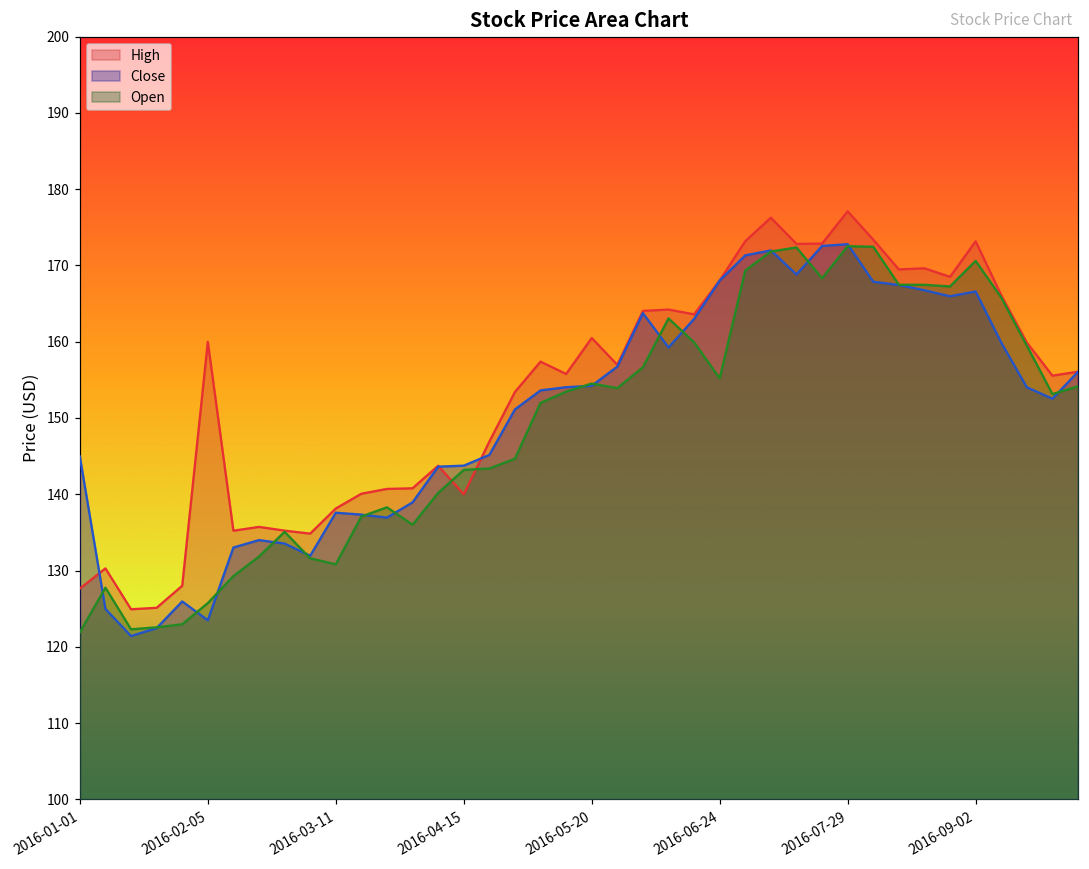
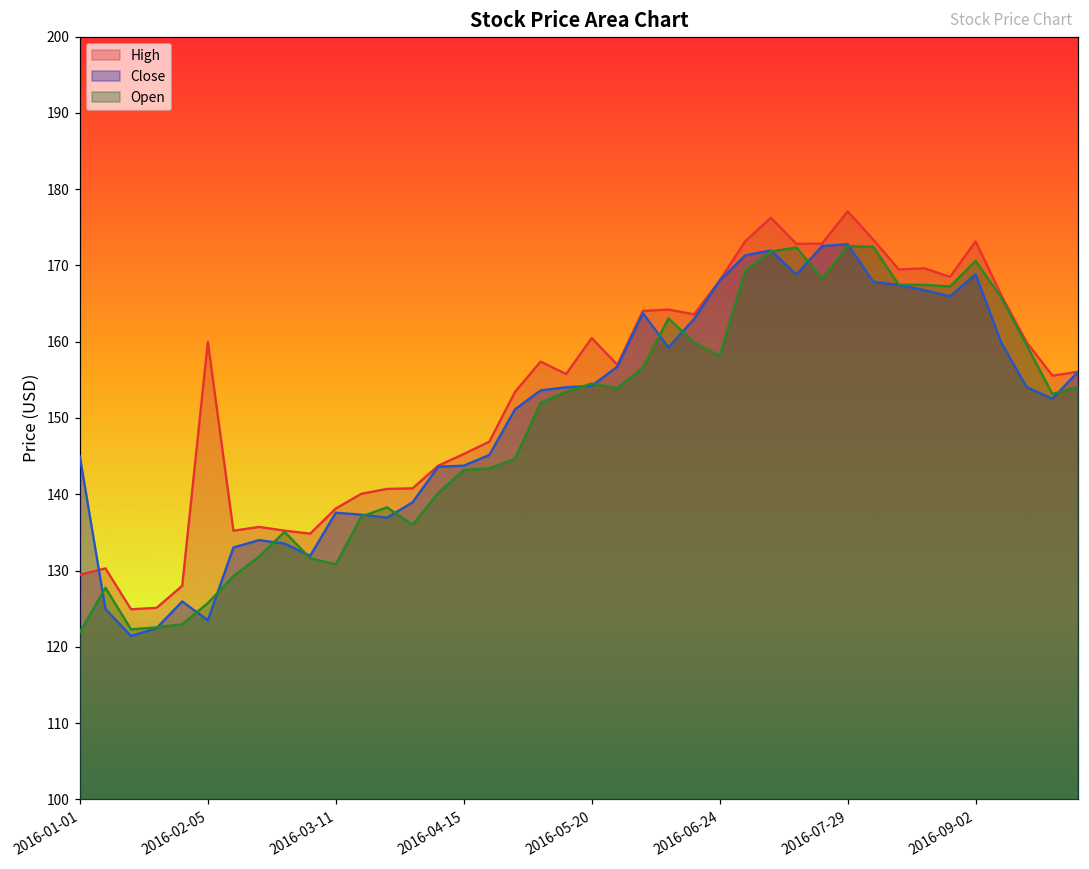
  {
    "High": {
-     "2016-01-01": 128,
+     "2016-01-01": 129,
      "2016-02-05": 160,
      "2016-03-11": 138,
-     "2016-04-15": 140,
+     "2016-04-15": 145,
      "2016-05-20": 160,
      "2016-07-29": 177,
      "2016-09-02": 173
    },
    "Close": {
      "2016-01-01": 145,
      "2016-02-05": 123,
      "2016-03-11": 138,
      "2016-04-15": 144,
-     "2016-09-02": 167
+     "2016-09-02": 169
    },
    "Open": {
      "2016-01-01": 122,
      "2016-02-05": 126,
      "2016-03-11": 131,
      "2016-04-15": 143,
-     "2016-06-24": 155,
+     "2016-06-24": 158,
      "2016-09-02": 171
    }
  }
